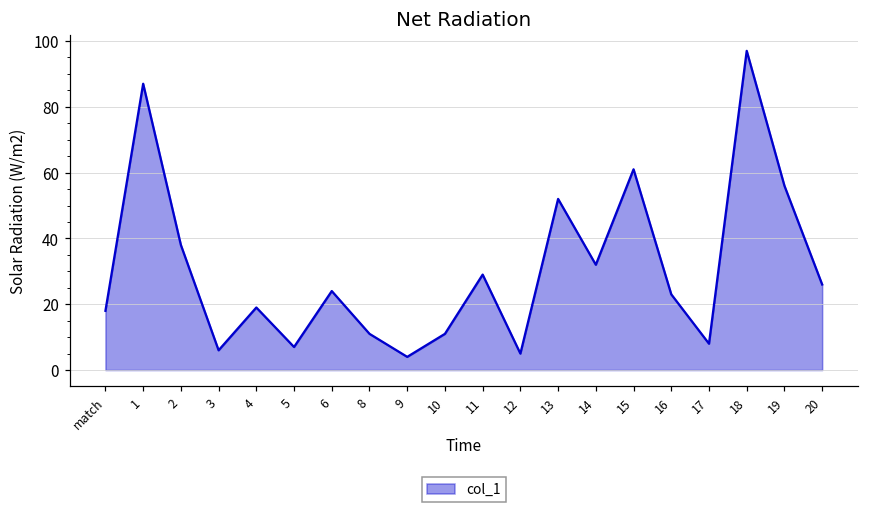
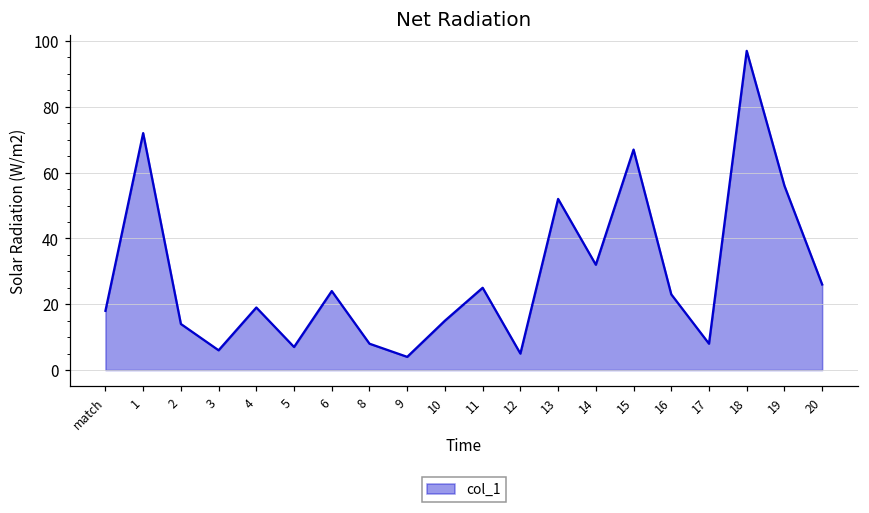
  {
    "match": 18,
-   "1": 87,
-   "2": 38,
+   "1": 72,
+   "2": 14,
    "3": 6,
    "4": 19,
    "5": 7,
    "6": 24,
-   "8": 11,
+   "8": 8,
    "9": 4,
-   "10": 11,
-   "11": 29,
+   "10": 15,
+   "11": 25,
    "12": 5,
    "13": 52,
    "14": 32,
-   "15": 61,
+   "15": 67,
    "16": 23,
    "17": 8,
    "18": 97,
    "19": 56,
    "20": 26
  }
